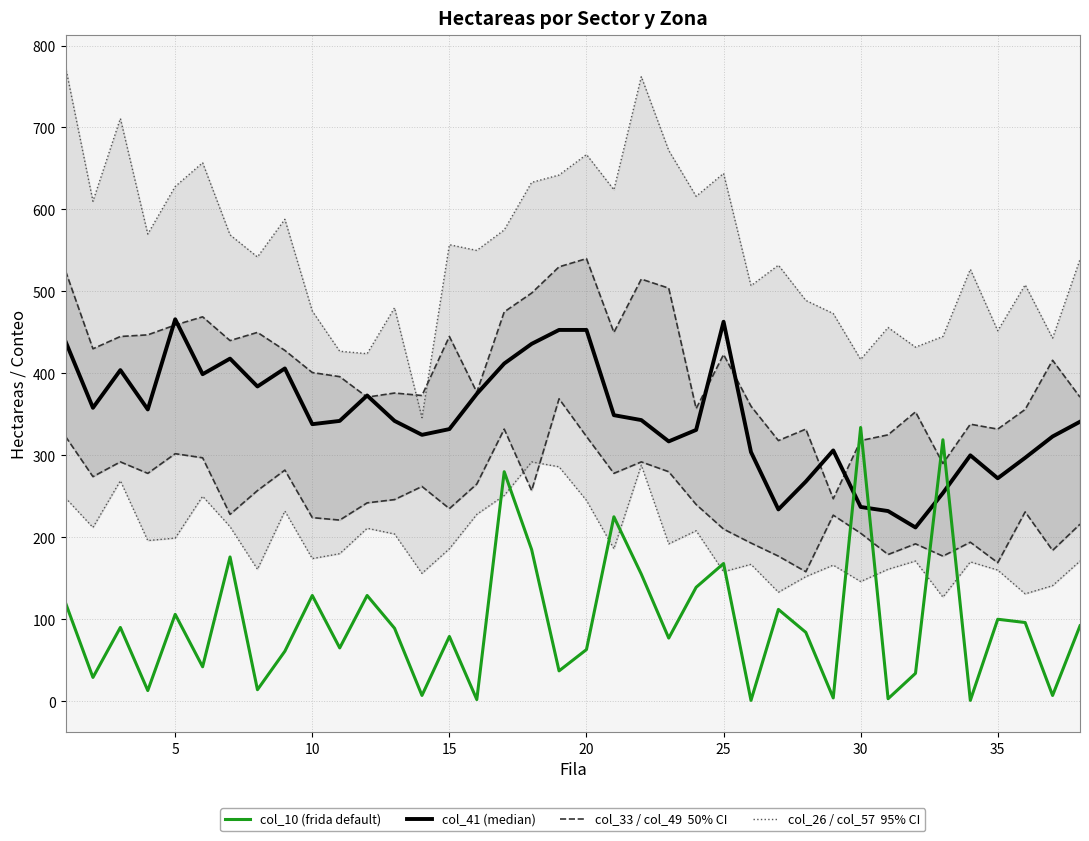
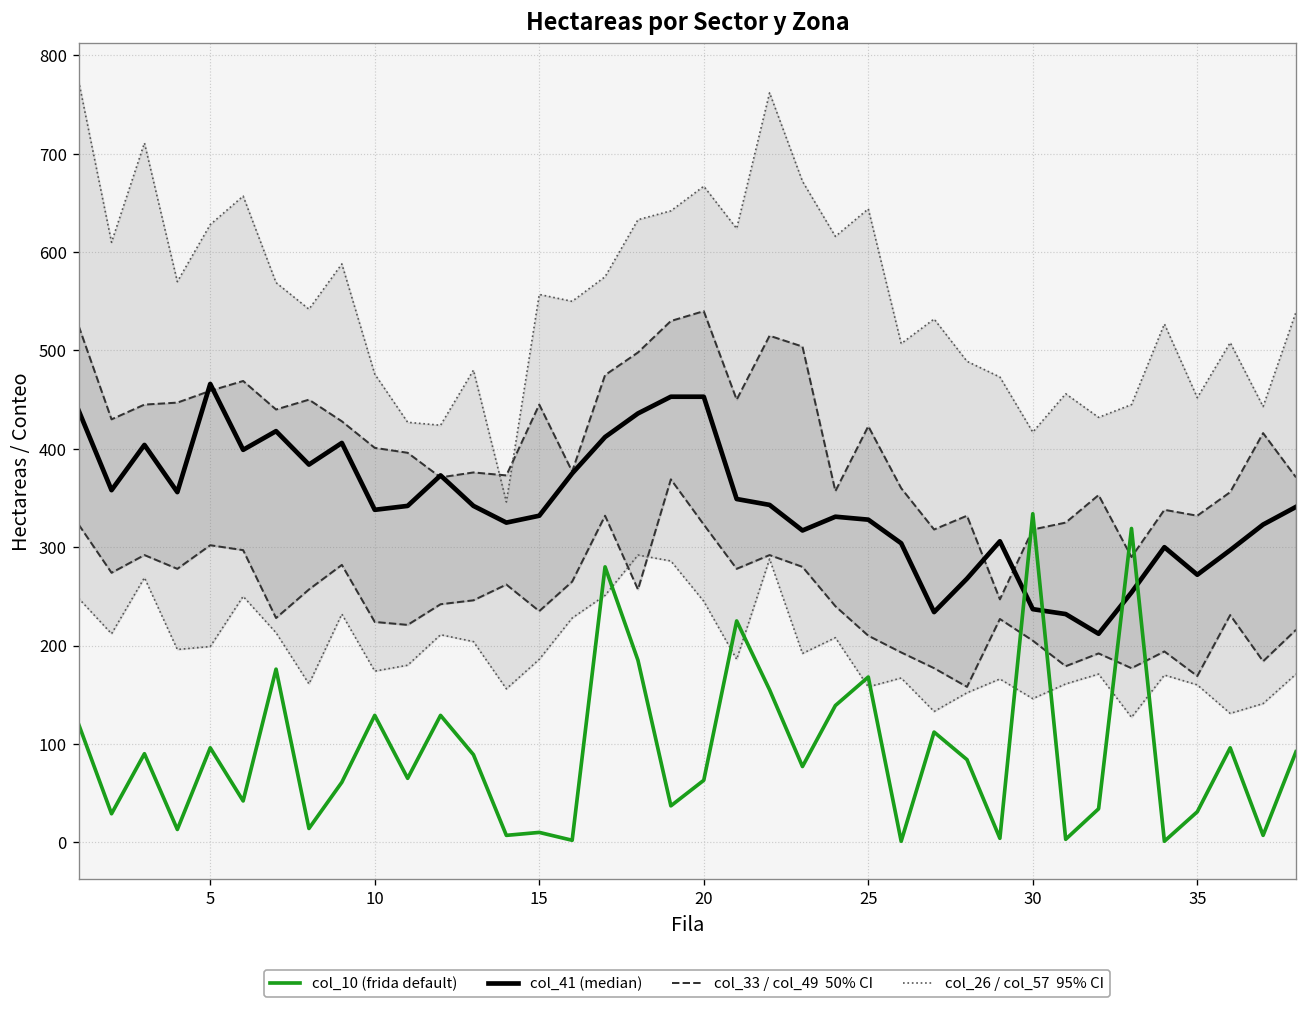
  {
    "col_41 (median)": {
      "5": 470,
      "10": 340,
      "15": 330,
      "20": 450,
-     "25": 460,
+     "25": 330,
      "30": 240,
      "35": 270
    },
    "col_10 (frida default)": {
-     "5": 110,
+     "5": 100,
      "10": 130,
-     "15": 80,
+     "15": 10,
      "20": 60,
      "25": 170,
      "30": 330,
-     "35": 100
+     "35": 30
    }
  }
